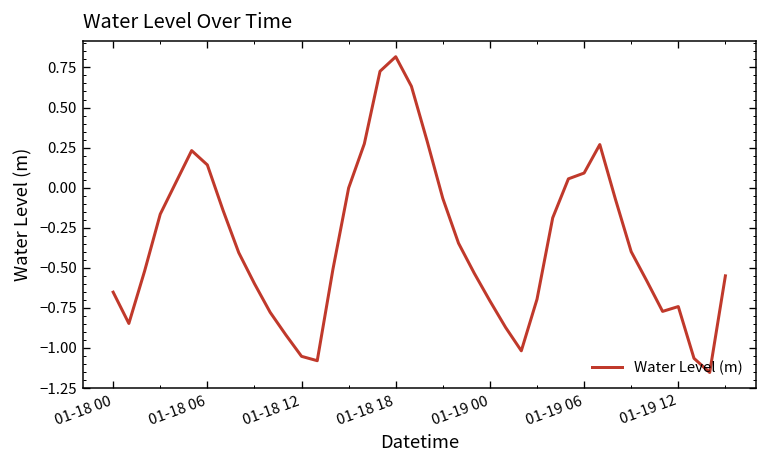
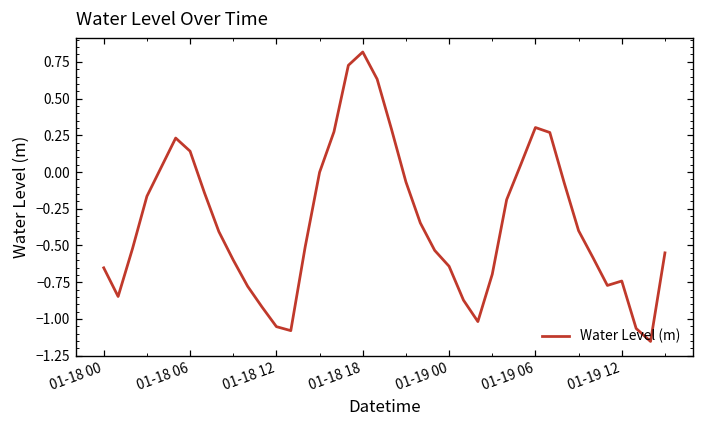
  {
    "01-18 00": -0.65,
    "01-18 06": 0.14,
    "01-18 12": -1.05,
    "01-18 18": 0.82,
-   "01-19 00": -0.71,
-   "01-19 06": 0.09,
+   "01-19 00": -0.64,
+   "01-19 06": 0.30,
    "01-19 12": -0.74
  }
